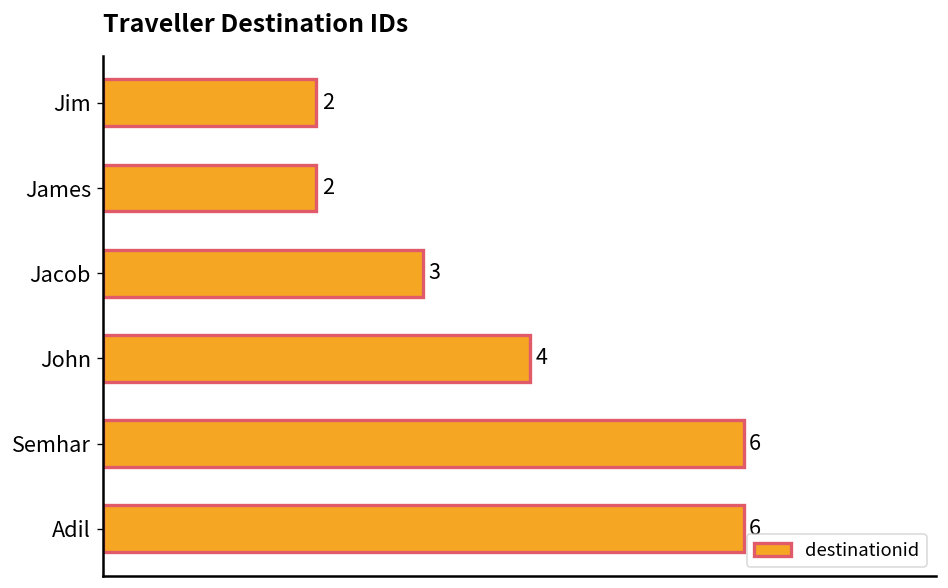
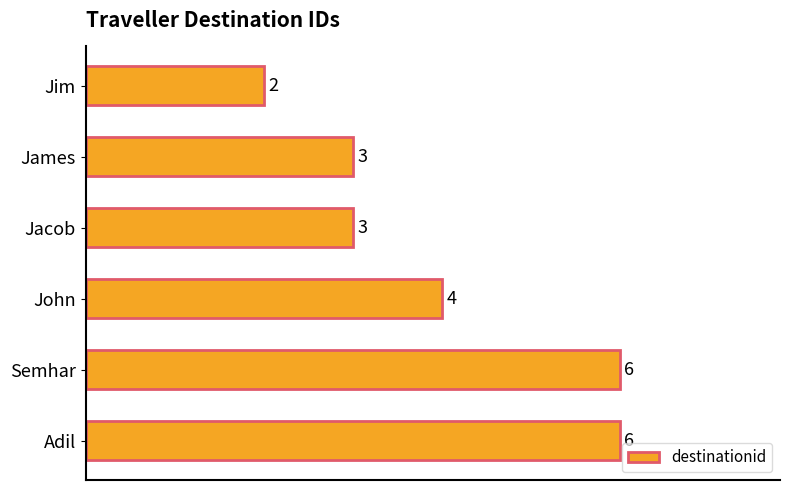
  {
    "Jim": 2,
-   "James": 2,
+   "James": 3,
    "Jacob": 3,
    "John": 4,
    "Semhar": 6
  }
